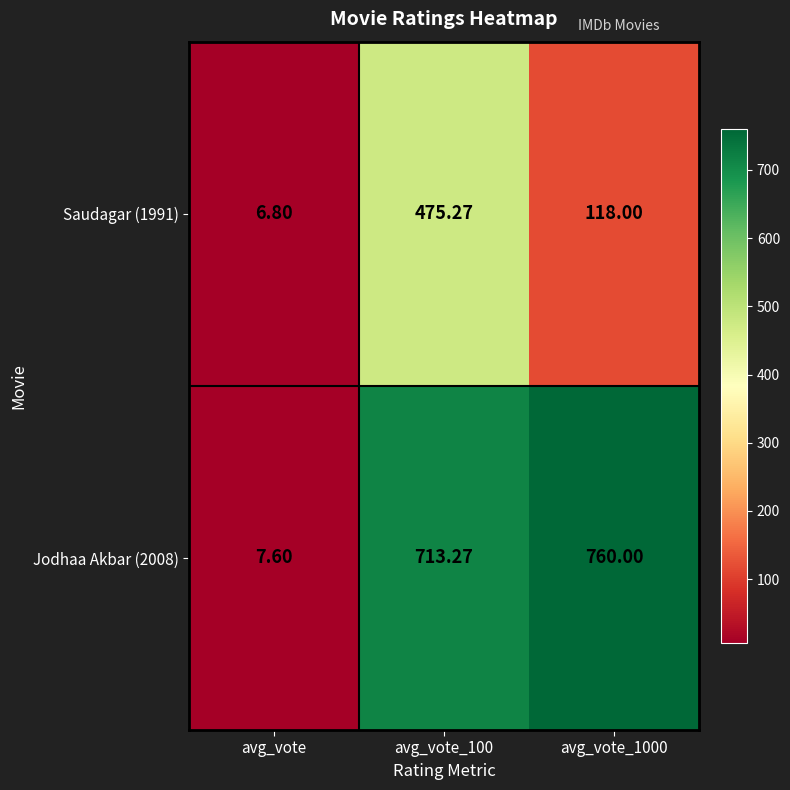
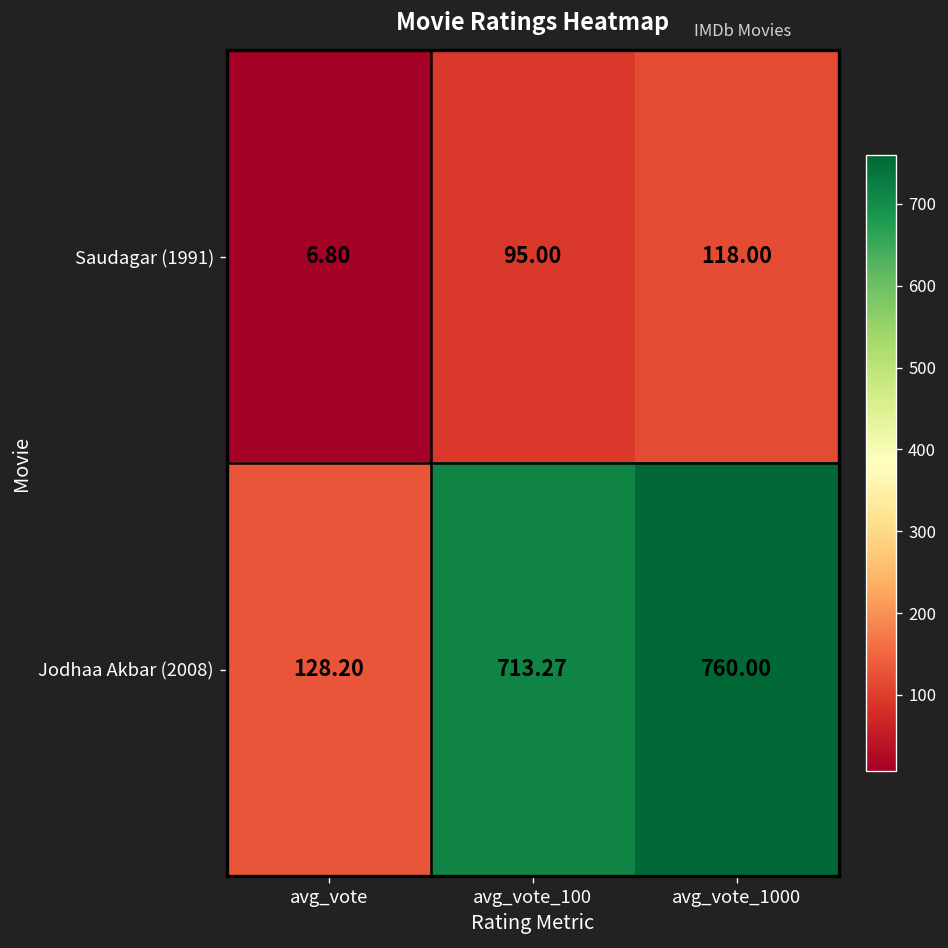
  {
    "Saudagar (1991)": {
      "avg_vote": 6.80,
-     "avg_vote_100": 475.27,
+     "avg_vote_100": 95.00,
      "avg_vote_1000": 118.00
    },
    "Jodhaa Akbar (2008)": {
-     "avg_vote": 7.60,
+     "avg_vote": 128.20,
      "avg_vote_100": 713.27,
      "avg_vote_1000": 760.00
    }
  }
